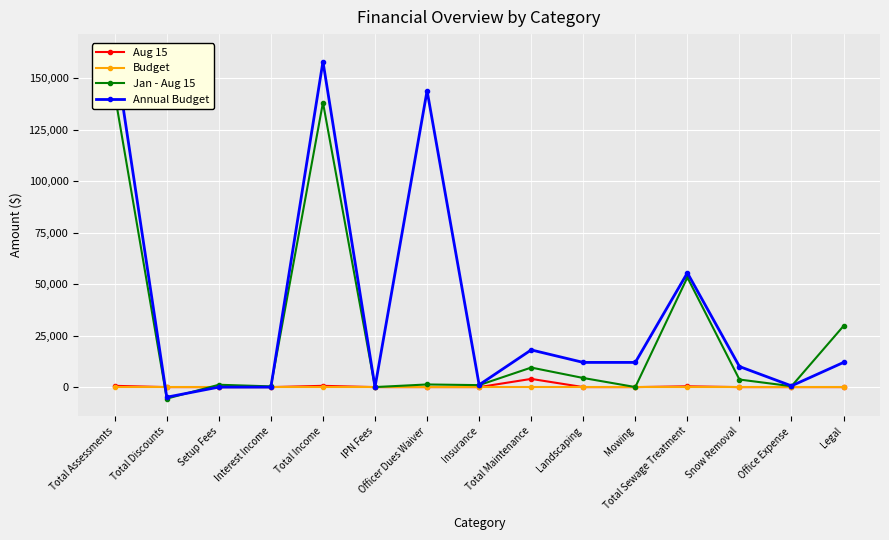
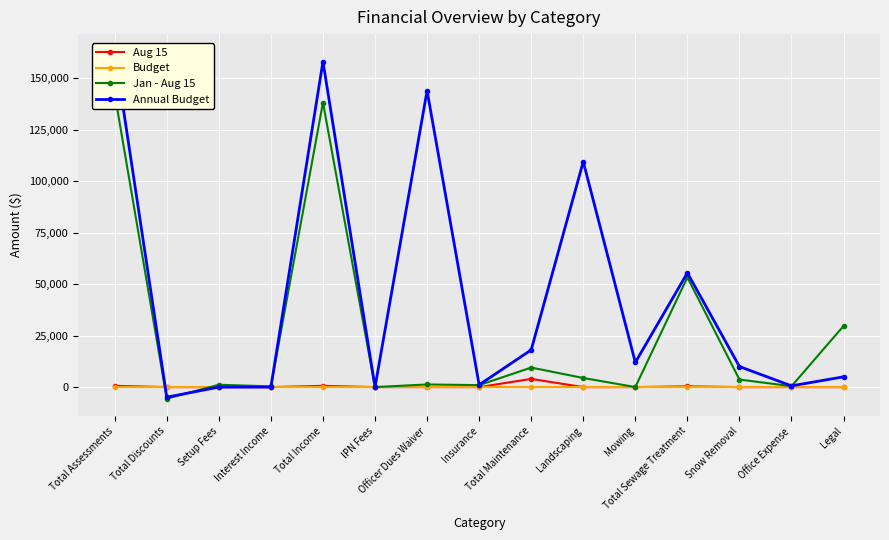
  {
    "Aug 15": {
      "Total Maintenance": "4,000"
    },
    "Budget": {
      "Total Maintenance": "0"
    },
    "Jan - Aug 15": {
      "Total Income": "138,000",
      "Officer Dues Waiver": "1,000",
      "Total Maintenance": "9,000",
      "Landscaping": "4,000",
      "Total Sewage Treatment": "53,000",
      "Snow Removal": "4,000",
      "Legal": "30,000"
    },
    "Annual Budget": {
      "Total Income": "158,000",
      "Officer Dues Waiver": "144,000",
      "Total Maintenance": "18,000",
-     "Landscaping": "12,000",
+     "Landscaping": "110,000",
      "Mowing": "12,000",
      "Total Sewage Treatment": "56,000",
      "Snow Removal": "10,000",
-     "Legal": "12,000"
+     "Legal": "5,000"
    }
  }
